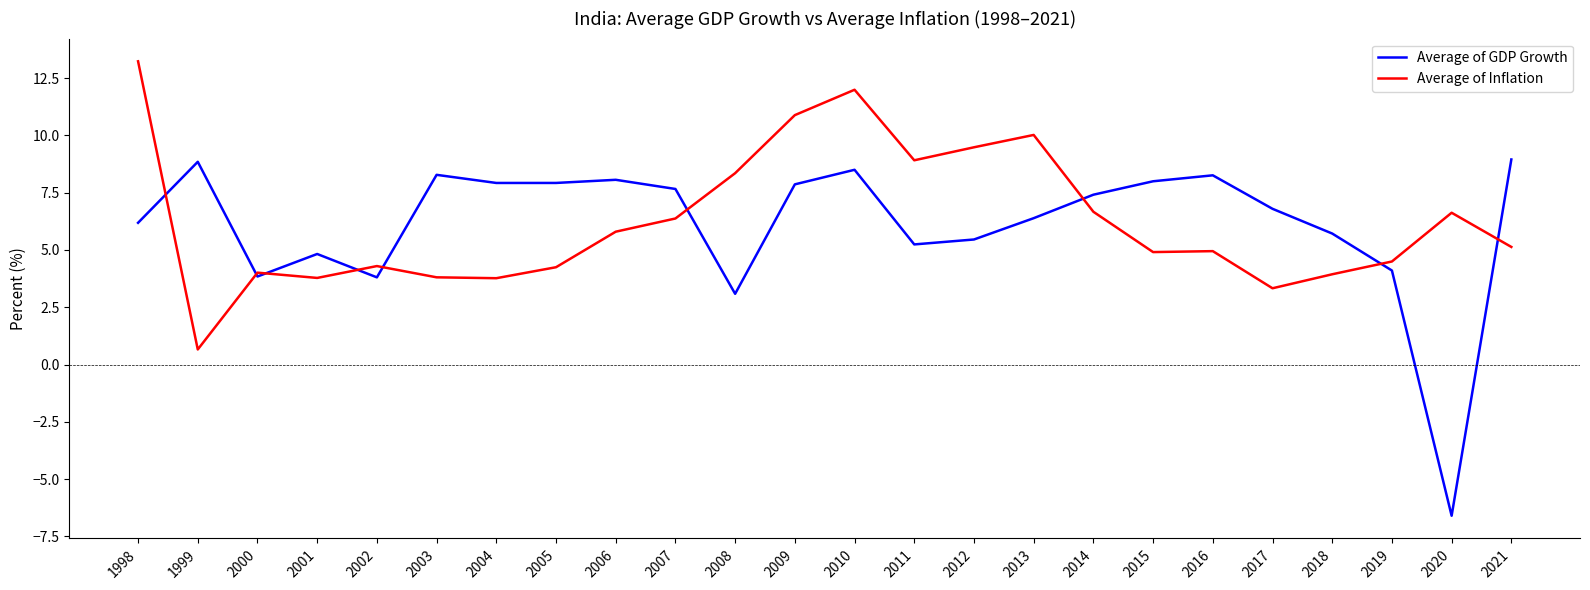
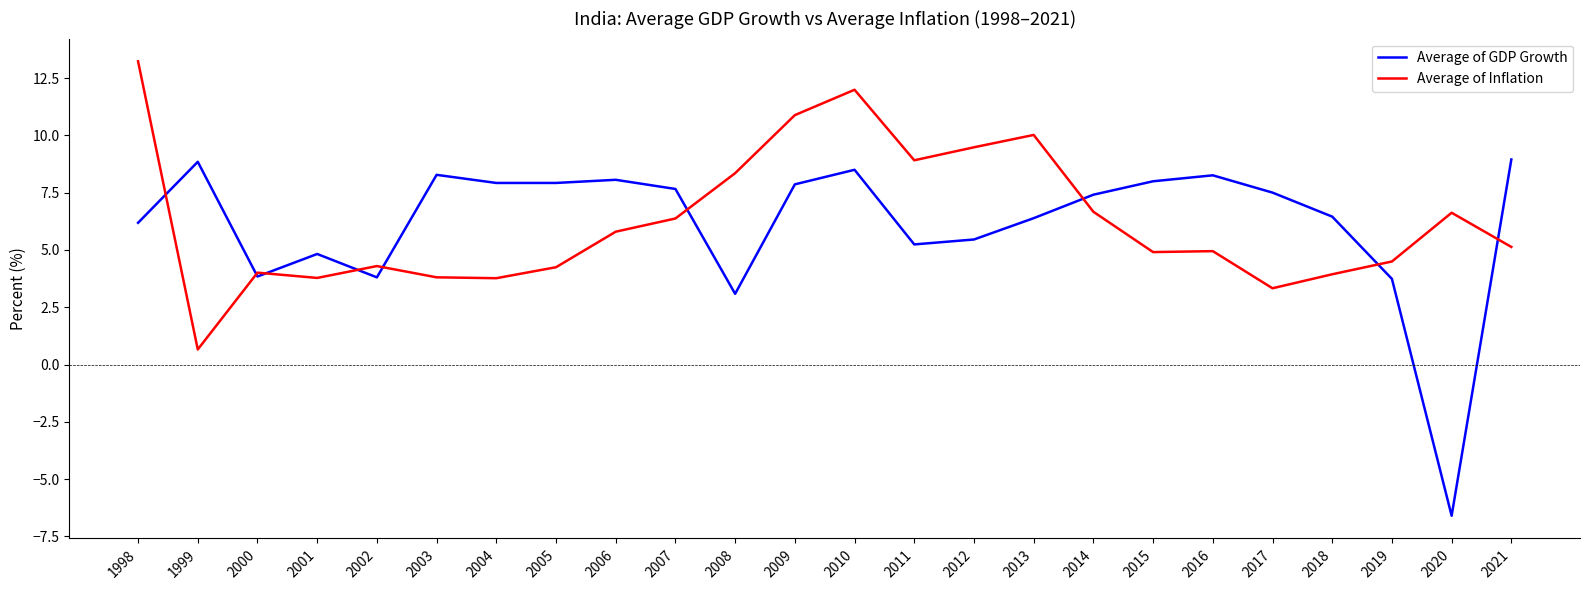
  {
    "Average of GDP Growth": {
      "1998": 6.2,
      "1999": 8.8,
      "2000": 3.8,
      "2001": 4.8,
      "2002": 3.8,
      "2003": 8.3,
      "2004": 7.9,
      "2005": 7.9,
      "2006": 8.1,
      "2007": 7.7,
      "2008": 3.1,
      "2009": 7.9,
      "2010": 8.5,
      "2011": 5.2,
      "2012": 5.5,
      "2013": 6.4,
      "2014": 7.4,
      "2015": 8.0,
      "2016": 8.3,
-     "2017": 6.8,
-     "2018": 5.7,
-     "2019": 4.1,
+     "2017": 7.5,
+     "2018": 6.5,
+     "2019": 3.7,
      "2020": -6.6,
      "2021": 8.9
    },
    "Average of Inflation": {
      "1998": 13.2,
      "1999": 0.7,
      "2000": 4.0,
      "2001": 3.8,
      "2002": 4.3,
      "2003": 3.8,
      "2004": 3.8,
      "2005": 4.2,
      "2006": 5.8,
      "2007": 6.4,
      "2008": 8.3,
      "2009": 10.9,
      "2010": 12.0,
      "2011": 8.9,
      "2012": 9.5,
      "2013": 10.0,
      "2014": 6.7,
      "2015": 4.9,
      "2016": 4.9,
      "2017": 3.3,
      "2018": 3.9,
      "2019": 4.5,
      "2020": 6.6,
      "2021": 5.1
    }
  }
